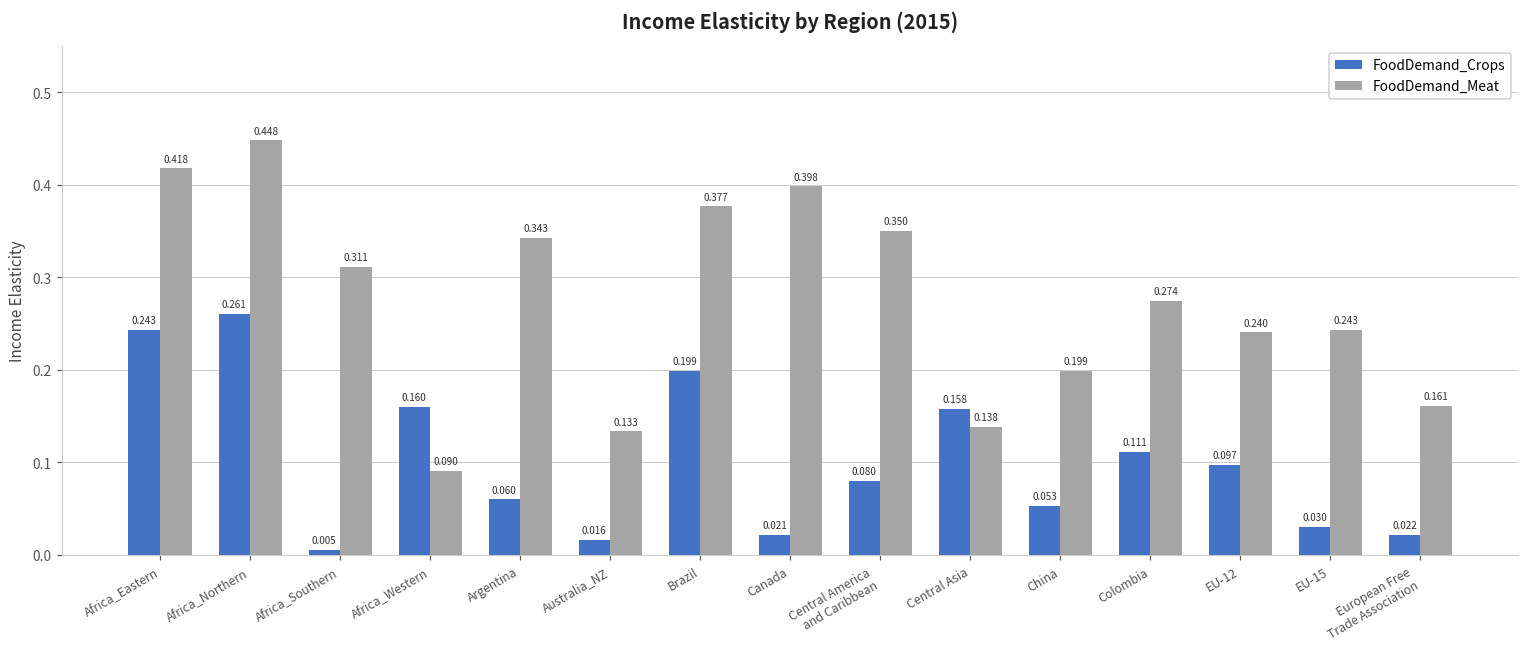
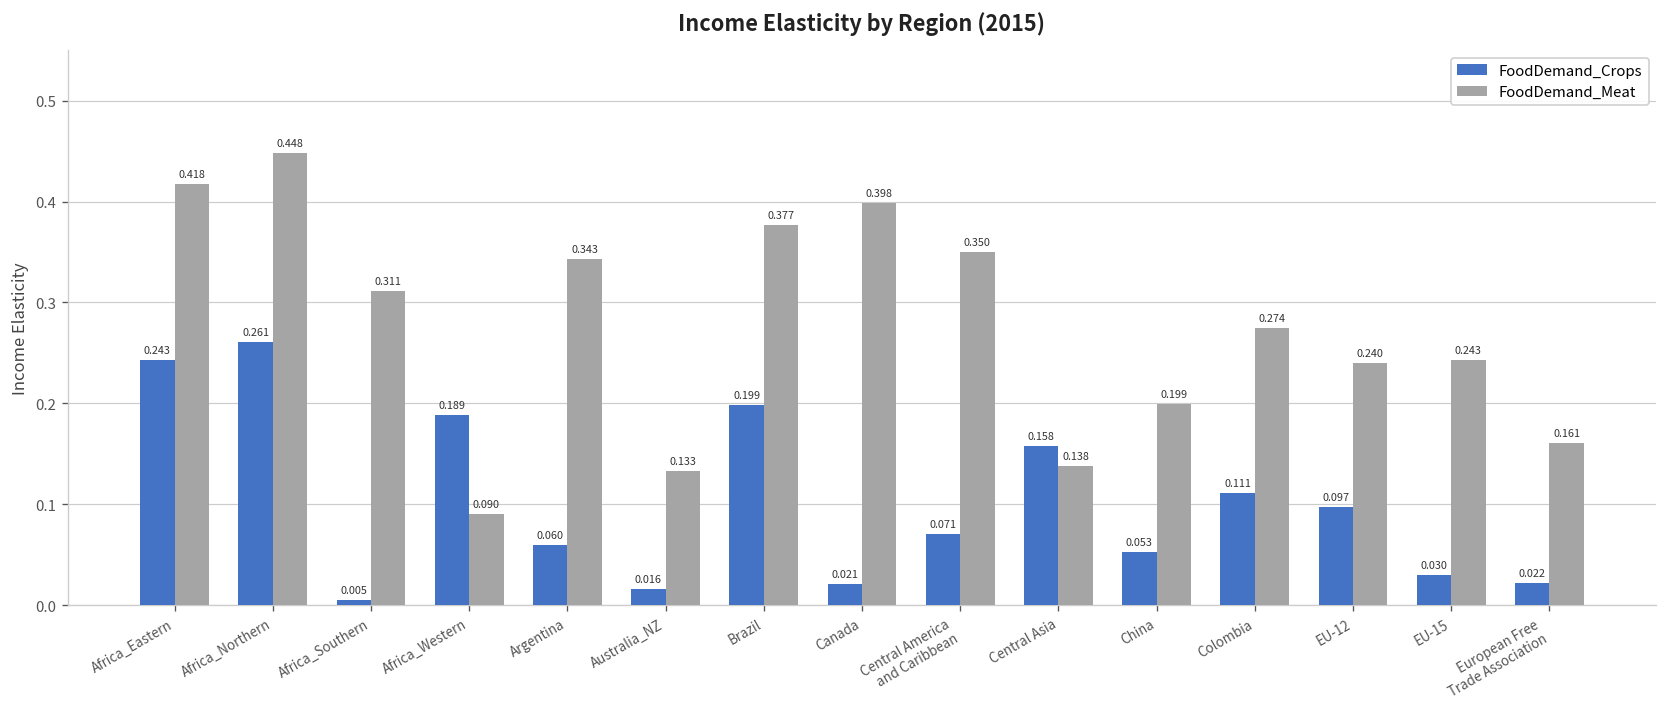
  {
    "FoodDemand_Crops": {
      "Africa_Eastern": 0.243,
      "Africa_Northern": 0.261,
      "Africa_Southern": 0.005,
-     "Africa_Western": 0.160,
+     "Africa_Western": 0.189,
      "Argentina": 0.060,
      "Australia_NZ": 0.016,
      "Brazil": 0.199,
      "Canada": 0.021,
-     "Central America and Caribbean": 0.080,
+     "Central America and Caribbean": 0.071,
      "Central Asia": 0.158,
      "China": 0.053,
      "Colombia": 0.111,
      "EU-12": 0.097,
      "EU-15": 0.030,
      "European Free Trade Association": 0.022
    },
    "FoodDemand_Meat": {
      "Africa_Eastern": 0.418,
      "Africa_Northern": 0.448,
      "Africa_Southern": 0.311,
      "Africa_Western": 0.090,
      "Argentina": 0.343,
      "Australia_NZ": 0.133,
      "Brazil": 0.377,
      "Canada": 0.398,
      "Central America and Caribbean": 0.350,
      "Central Asia": 0.138,
      "China": 0.199,
      "Colombia": 0.274,
      "EU-12": 0.240,
      "EU-15": 0.243,
      "European Free Trade Association": 0.161
    }
  }
